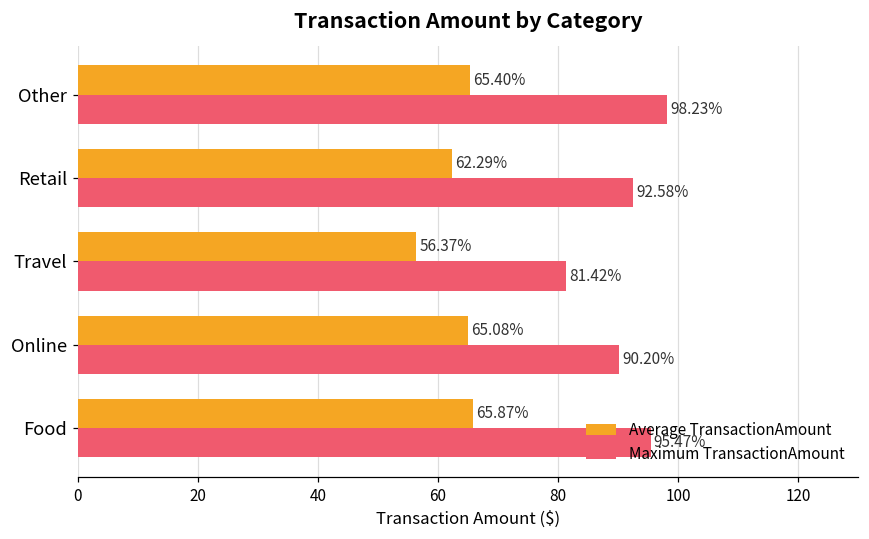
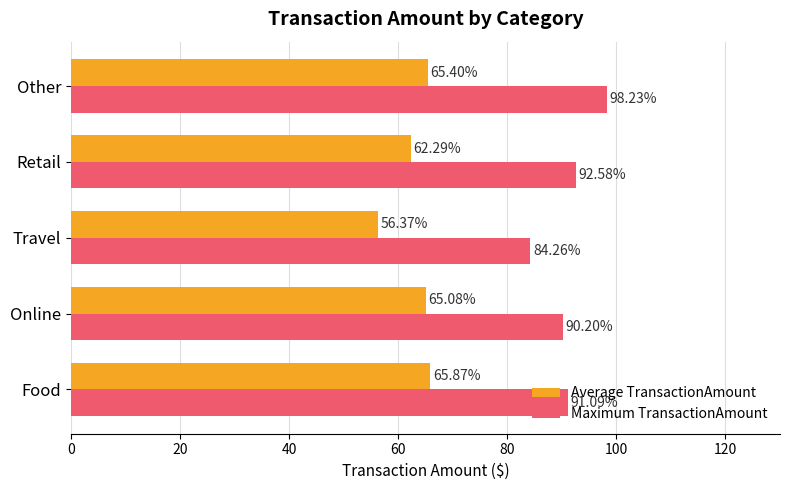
  {
    "Average TransactionAmount": {
      "Other": "65.40%",
      "Retail": "62.29%",
      "Travel": "56.37%",
      "Online": "65.08%",
      "Food": "65.87%"
    },
    "Maximum TransactionAmount": {
      "Other": "98.23%",
      "Retail": "92.58%",
-     "Travel": "81.42%",
+     "Travel": "84.26%",
      "Online": "90.20%",
-     "Food": "95.47%"
+     "Food": "91.09%"
    }
  }
